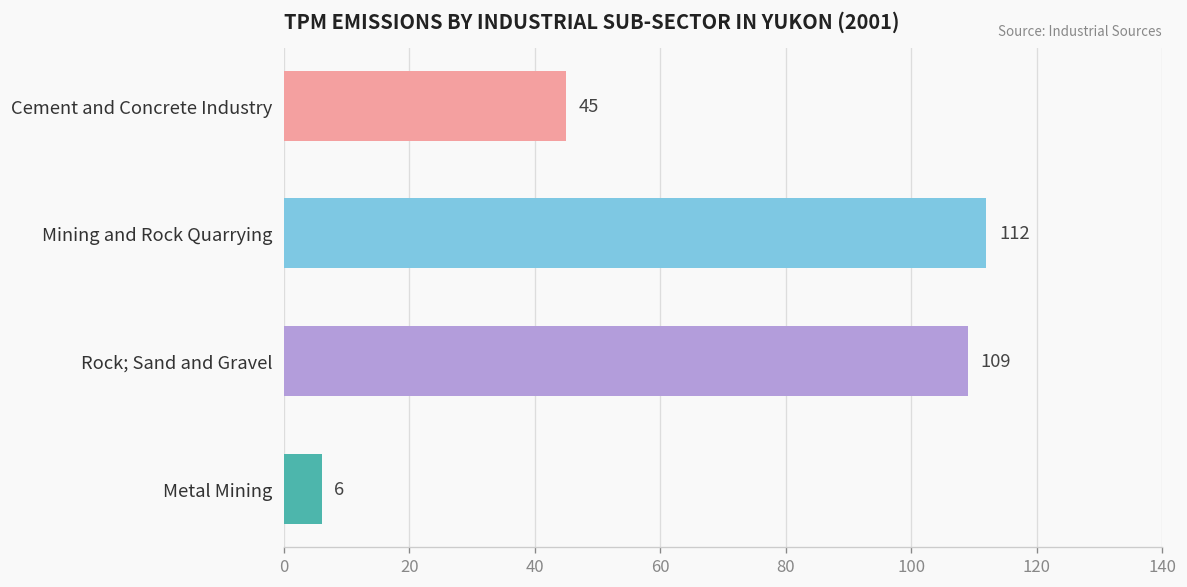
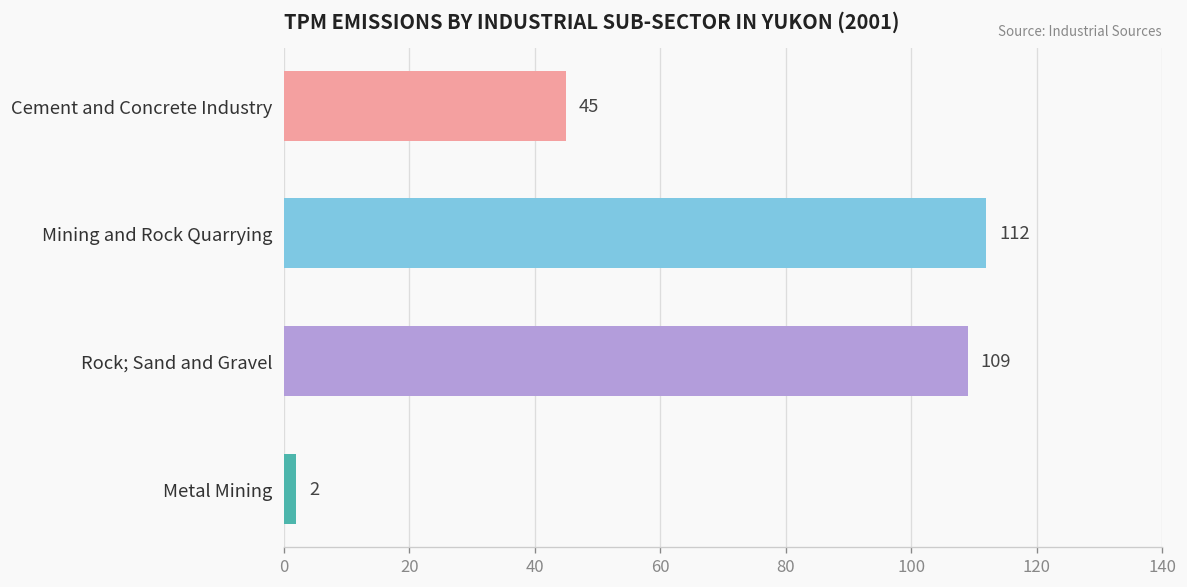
  {
    "Cement and Concrete Industry": 45,
    "Mining and Rock Quarrying": 112,
    "Rock; Sand and Gravel": 109,
-   "Metal Mining": 6
+   "Metal Mining": 2
  }
